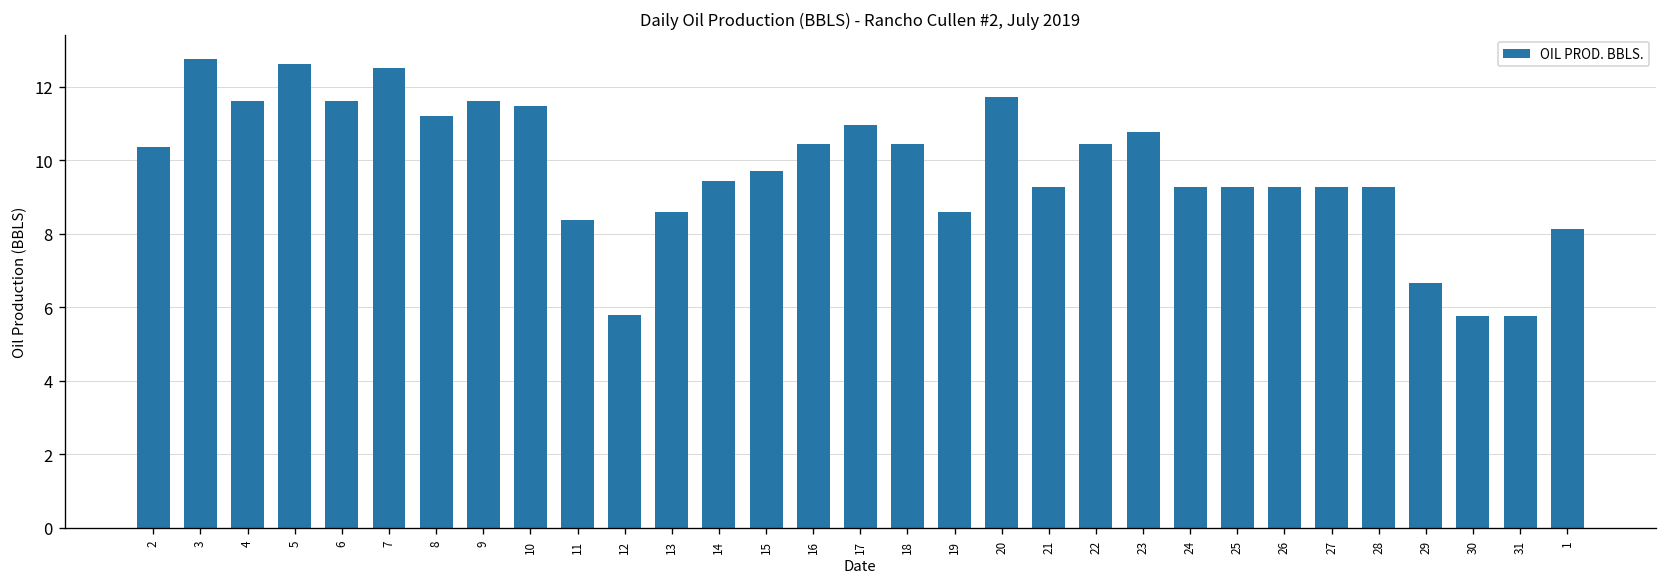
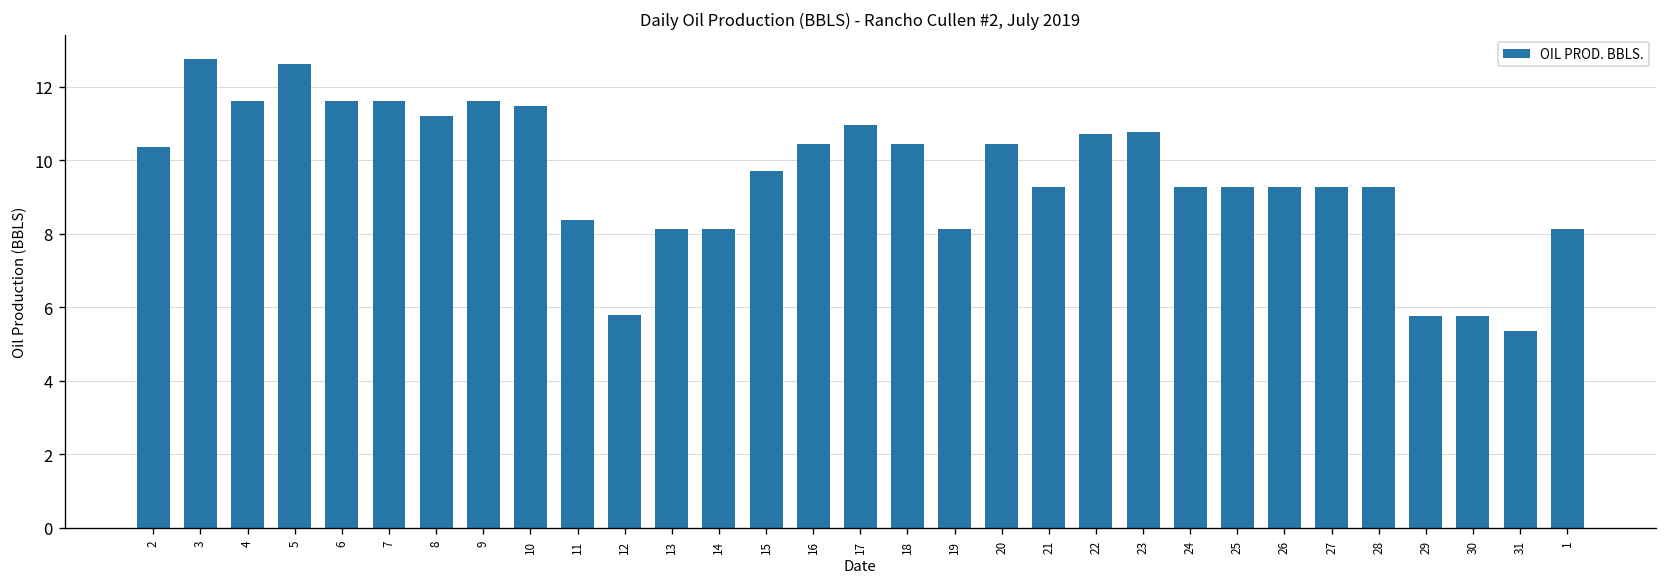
  {
    "2": 10.4,
    "3": 12.8,
    "4": 11.6,
    "5": 12.6,
    "6": 11.6,
-   "7": 12.5,
+   "7": 11.6,
    "8": 11.2,
    "9": 11.6,
    "10": 11.5,
    "11": 8.4,
    "12": 5.8,
-   "13": 8.6,
-   "14": 9.4,
+   "13": 8.1,
+   "14": 8.1,
    "15": 9.7,
    "16": 10.4,
    "17": 11.0,
    "18": 10.4,
-   "19": 8.6,
-   "20": 11.7,
+   "19": 8.1,
+   "20": 10.4,
    "21": 9.3,
-   "22": 10.4,
+   "22": 10.7,
    "23": 10.8,
    "24": 9.3,
    "25": 9.3,
    "26": 9.3,
    "27": 9.3,
    "28": 9.3,
-   "29": 6.7,
+   "29": 5.8,
    "30": 5.8,
-   "31": 5.8,
+   "31": 5.3,
    "1": 8.1
  }
